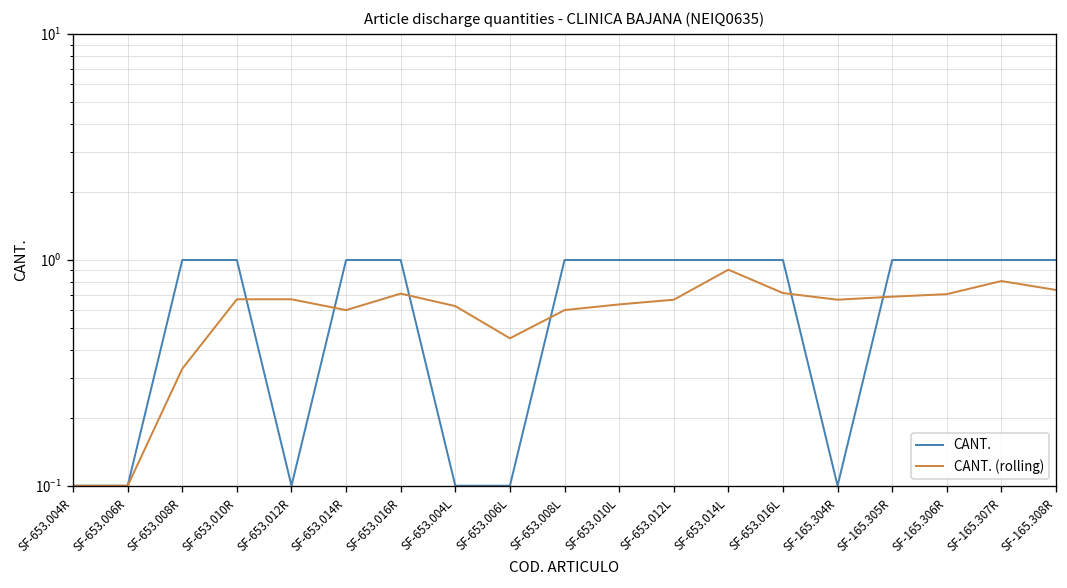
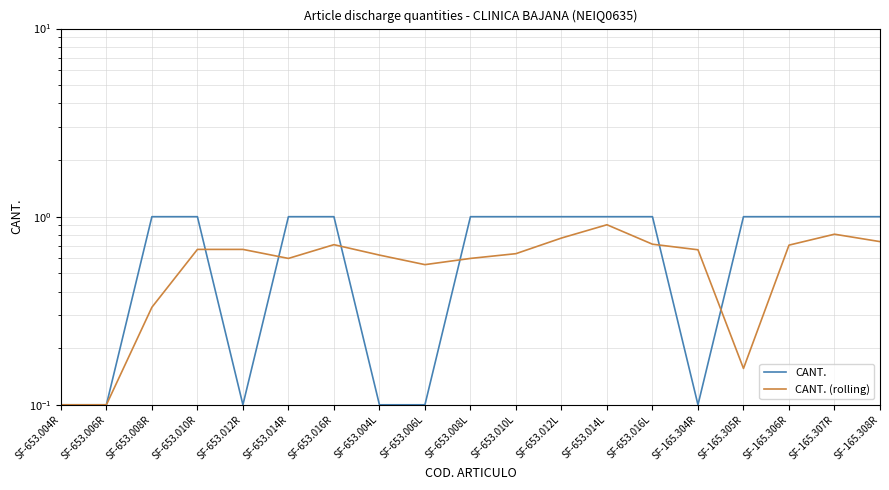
  {
    "CANT.": {
      "SF-653.008R": 1.0,
      "SF-653.010R": 1.0,
      "SF-653.012R": 0.10,
      "SF-653.014R": 1.0,
      "SF-653.016R": 1.0,
      "SF-653.004L": 0.10,
      "SF-653.006L": 0.10,
      "SF-653.008L": 1.0,
      "SF-653.010L": 1.0,
      "SF-653.012L": 1.0,
      "SF-653.014L": 1.0,
      "SF-653.016L": 1.0,
      "SF-165.304R": 0.10,
      "SF-165.305R": 1.0,
      "SF-165.306R": 1.0,
      "SF-165.307R": 1.0,
      "SF-165.308R": 1.0
    },
    "CANT. (rolling)": {
      "SF-653.008R": 0.33,
      "SF-653.010R": 0.67,
      "SF-653.012R": 0.67,
      "SF-653.014R": 0.60,
      "SF-653.016R": 0.71,
      "SF-653.004L": 0.63,
-     "SF-653.006L": 0.45,
+     "SF-653.006L": 0.56,
      "SF-653.008L": 0.60,
      "SF-653.010L": 0.64,
-     "SF-653.012L": 0.67,
+     "SF-653.012L": 0.77,
      "SF-653.014L": 0.9,
      "SF-653.016L": 0.71,
      "SF-165.304R": 0.67,
-     "SF-165.305R": 0.69,
+     "SF-165.305R": 0.16,
      "SF-165.306R": 0.71,
      "SF-165.307R": 0.81,
      "SF-165.308R": 0.74
    }
  }
